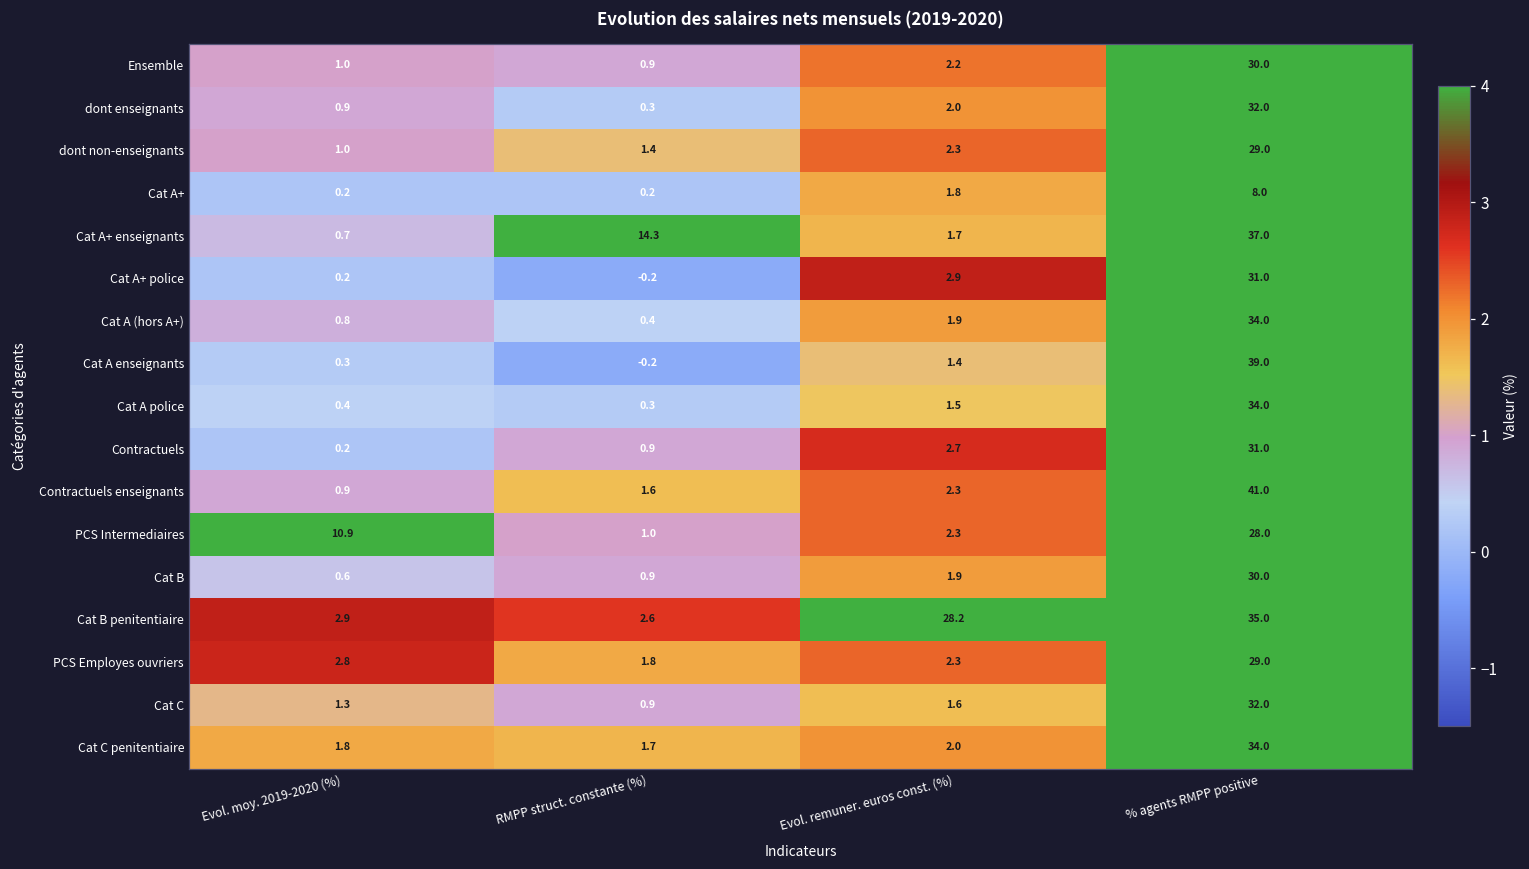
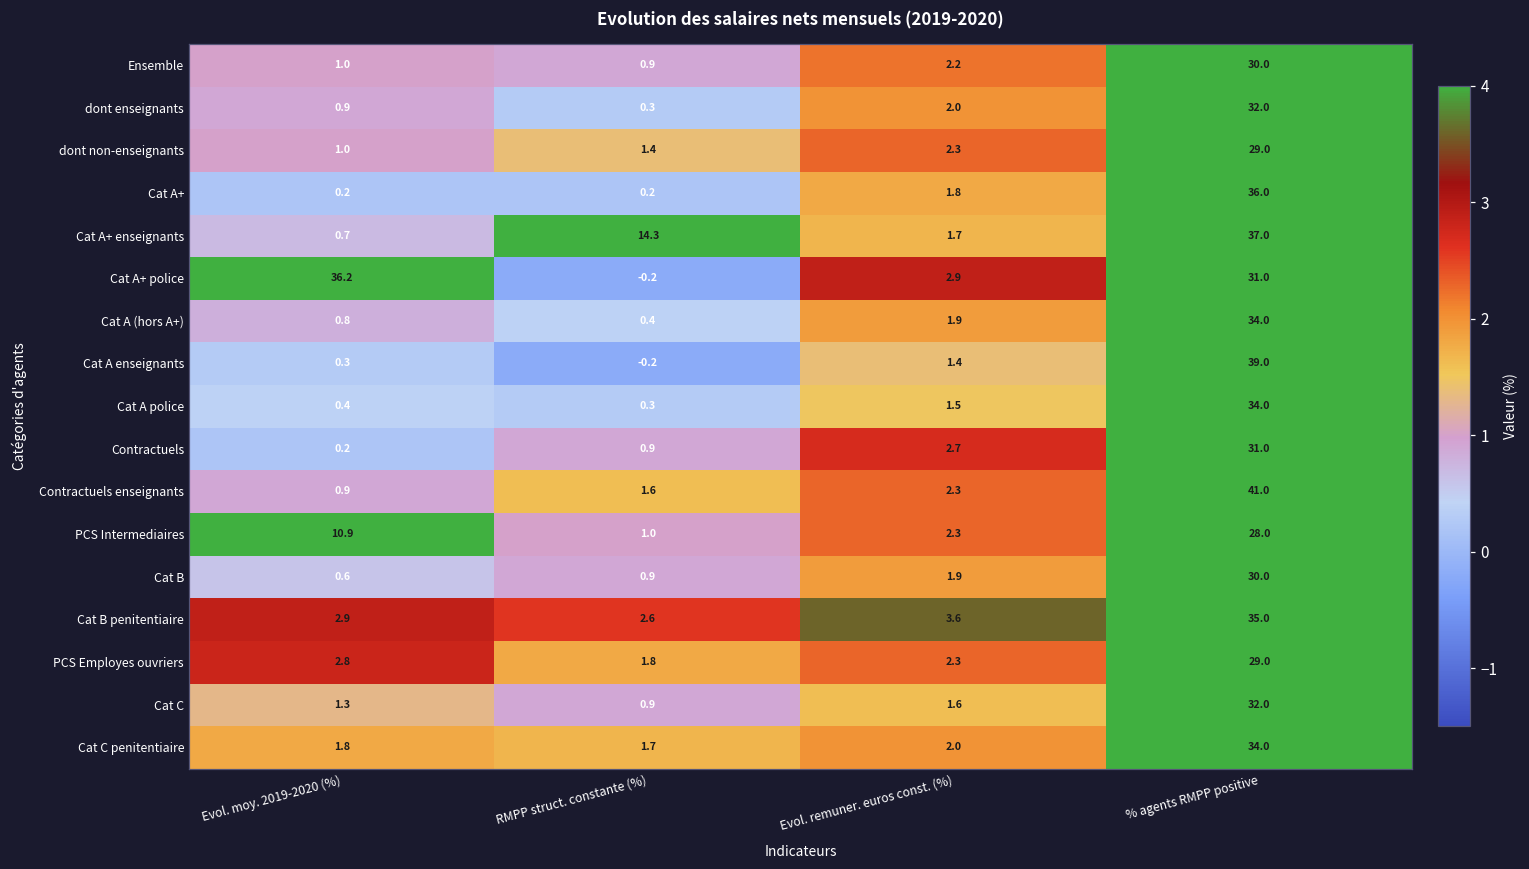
  {
    "Ensemble": {
      "Evol. moy. 2019-2020 (%)": 1.0,
      "RMPP struct. constante (%)": 0.9,
      "Evol. remuner. euros const. (%)": 2.2,
      "% agents RMPP positive": 30.0
    },
    "dont enseignants": {
      "Evol. moy. 2019-2020 (%)": 0.9,
      "RMPP struct. constante (%)": 0.3,
      "Evol. remuner. euros const. (%)": 2.0,
      "% agents RMPP positive": 32.0
    },
    "dont non-enseignants": {
      "Evol. moy. 2019-2020 (%)": 1.0,
      "RMPP struct. constante (%)": 1.4,
      "Evol. remuner. euros const. (%)": 2.3,
      "% agents RMPP positive": 29.0
    },
    "Cat A+": {
      "Evol. moy. 2019-2020 (%)": 0.2,
      "RMPP struct. constante (%)": 0.2,
      "Evol. remuner. euros const. (%)": 1.8,
-     "% agents RMPP positive": 8.0
+     "% agents RMPP positive": 36.0
    },
    "Cat A+ enseignants": {
      "Evol. moy. 2019-2020 (%)": 0.7,
      "RMPP struct. constante (%)": 14.3,
      "Evol. remuner. euros const. (%)": 1.7,
      "% agents RMPP positive": 37.0
    },
    "Cat A+ police": {
-     "Evol. moy. 2019-2020 (%)": 0.2,
+     "Evol. moy. 2019-2020 (%)": 36.2,
      "RMPP struct. constante (%)": -0.2,
      "Evol. remuner. euros const. (%)": 2.9,
      "% agents RMPP positive": 31.0
    },
    "Cat A (hors A+)": {
      "Evol. moy. 2019-2020 (%)": 0.8,
      "RMPP struct. constante (%)": 0.4,
      "Evol. remuner. euros const. (%)": 1.9,
      "% agents RMPP positive": 34.0
    },
    "Cat A enseignants": {
      "Evol. moy. 2019-2020 (%)": 0.3,
      "RMPP struct. constante (%)": -0.2,
      "Evol. remuner. euros const. (%)": 1.4,
      "% agents RMPP positive": 39.0
    },
    "Cat A police": {
      "Evol. moy. 2019-2020 (%)": 0.4,
      "RMPP struct. constante (%)": 0.3,
      "Evol. remuner. euros const. (%)": 1.5,
      "% agents RMPP positive": 34.0
    },
    "Contractuels": {
      "Evol. moy. 2019-2020 (%)": 0.2,
      "RMPP struct. constante (%)": 0.9,
      "Evol. remuner. euros const. (%)": 2.7,
      "% agents RMPP positive": 31.0
    },
    "Contractuels enseignants": {
      "Evol. moy. 2019-2020 (%)": 0.9,
      "RMPP struct. constante (%)": 1.6,
      "Evol. remuner. euros const. (%)": 2.3,
      "% agents RMPP positive": 41.0
    },
    "PCS Intermediaires": {
      "Evol. moy. 2019-2020 (%)": 10.9,
      "RMPP struct. constante (%)": 1.0,
      "Evol. remuner. euros const. (%)": 2.3,
      "% agents RMPP positive": 28.0
    },
    "Cat B": {
      "Evol. moy. 2019-2020 (%)": 0.6,
      "RMPP struct. constante (%)": 0.9,
      "Evol. remuner. euros const. (%)": 1.9,
      "% agents RMPP positive": 30.0
    },
    "Cat B penitentiaire": {
      "Evol. moy. 2019-2020 (%)": 2.9,
      "RMPP struct. constante (%)": 2.6,
-     "Evol. remuner. euros const. (%)": 28.2,
+     "Evol. remuner. euros const. (%)": 3.6,
      "% agents RMPP positive": 35.0
    },
    "PCS Employes ouvriers": {
      "Evol. moy. 2019-2020 (%)": 2.8,
      "RMPP struct. constante (%)": 1.8,
      "Evol. remuner. euros const. (%)": 2.3,
      "% agents RMPP positive": 29.0
    },
    "Cat C": {
      "Evol. moy. 2019-2020 (%)": 1.3,
      "RMPP struct. constante (%)": 0.9,
      "Evol. remuner. euros const. (%)": 1.6,
      "% agents RMPP positive": 32.0
    },
    "Cat C penitentiaire": {
      "Evol. moy. 2019-2020 (%)": 1.8,
      "RMPP struct. constante (%)": 1.7,
      "Evol. remuner. euros const. (%)": 2.0,
      "% agents RMPP positive": 34.0
    }
  }
